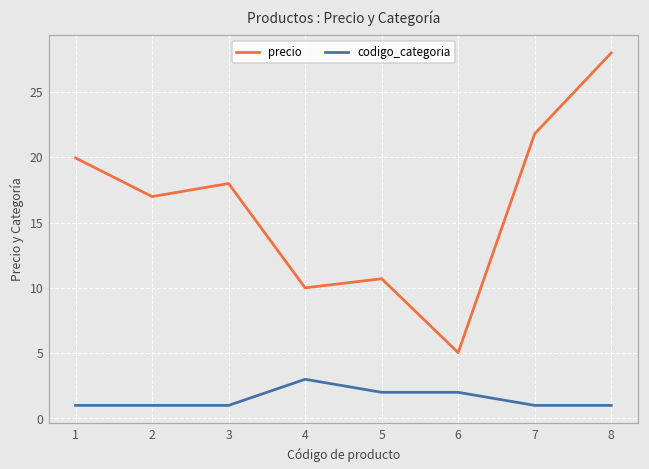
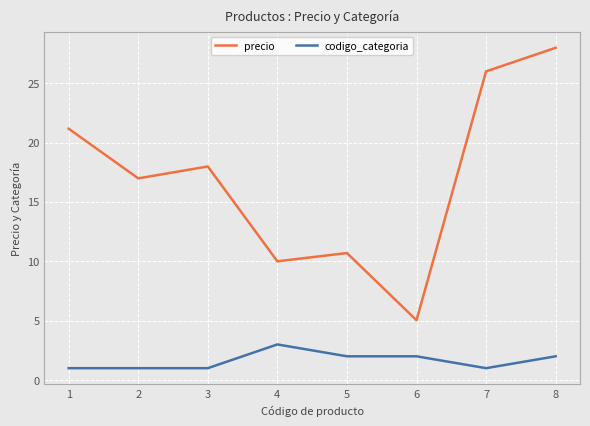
  {
    "precio": {
-     "1": 20.0,
+     "1": 21.2,
      "2": 17.0,
      "3": 18.0,
      "4": 10.0,
      "5": 10.7,
      "6": 5.0,
-     "7": 21.8,
+     "7": 26.0,
      "8": 28.0
    },
    "codigo_categoria": {
      "1": 1,
      "2": 1,
      "3": 1,
      "4": 3,
      "5": 2,
      "6": 2,
      "7": 1,
-     "8": 1
+     "8": 2
    }
  }
